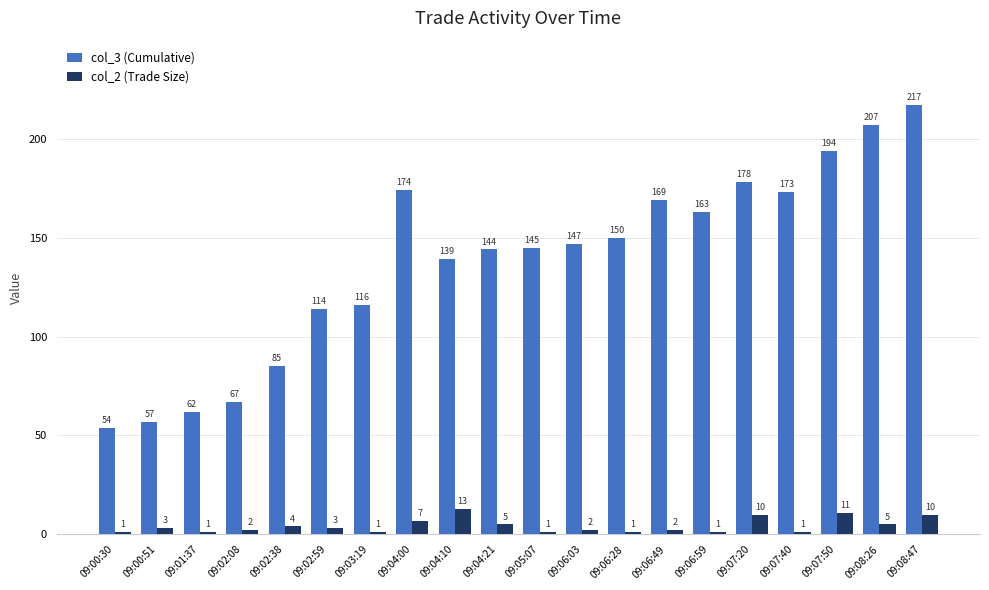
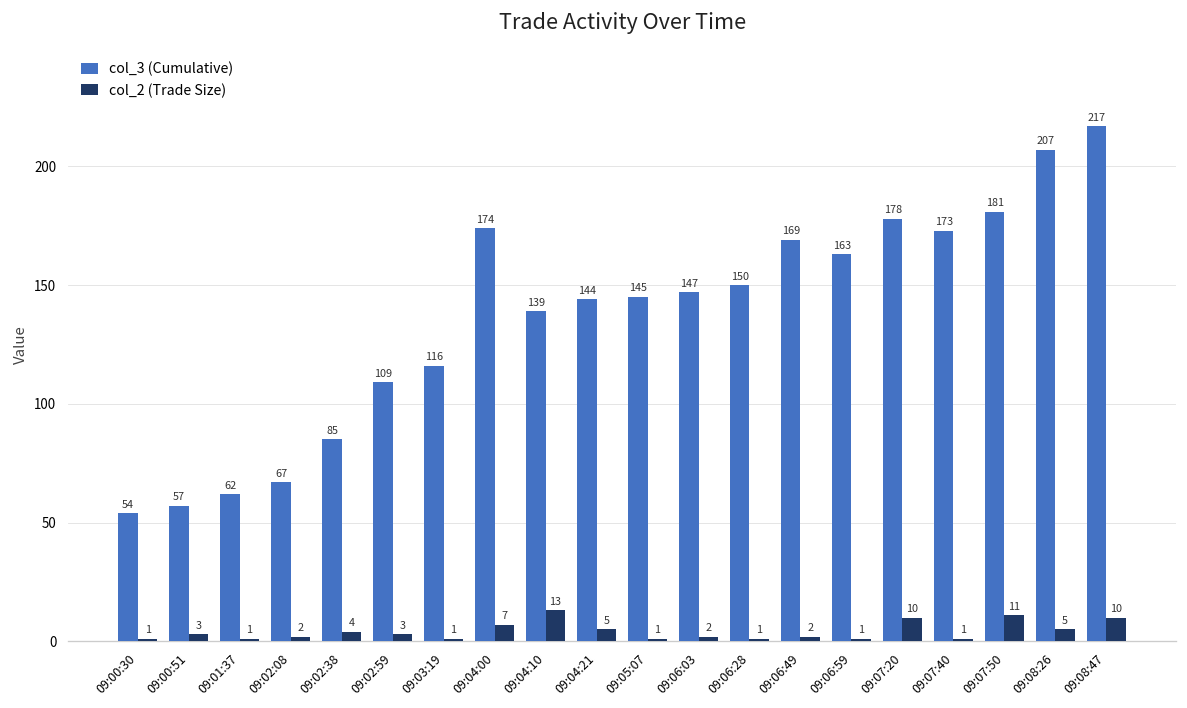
  {
    "col_3 (Cumulative)": {
      "09:00:30": 54,
      "09:00:51": 57,
      "09:01:37": 62,
      "09:02:08": 67,
      "09:02:38": 85,
-     "09:02:59": 114,
+     "09:02:59": 109,
      "09:03:19": 116,
      "09:04:00": 174,
      "09:04:10": 139,
      "09:04:21": 144,
      "09:05:07": 145,
      "09:06:03": 147,
      "09:06:28": 150,
      "09:06:49": 169,
      "09:06:59": 163,
      "09:07:20": 178,
      "09:07:40": 173,
-     "09:07:50": 194,
+     "09:07:50": 181,
      "09:08:26": 207,
      "09:08:47": 217
    },
    "col_2 (Trade Size)": {
      "09:00:30": 1,
      "09:00:51": 3,
      "09:01:37": 1,
      "09:02:08": 2,
      "09:02:38": 4,
      "09:02:59": 3,
      "09:03:19": 1,
      "09:04:00": 7,
      "09:04:10": 13,
      "09:04:21": 5,
      "09:05:07": 1,
      "09:06:03": 2,
      "09:06:28": 1,
      "09:06:49": 2,
      "09:06:59": 1,
      "09:07:20": 10,
      "09:07:40": 1,
      "09:07:50": 11,
      "09:08:26": 5,
      "09:08:47": 10
    }
  }
